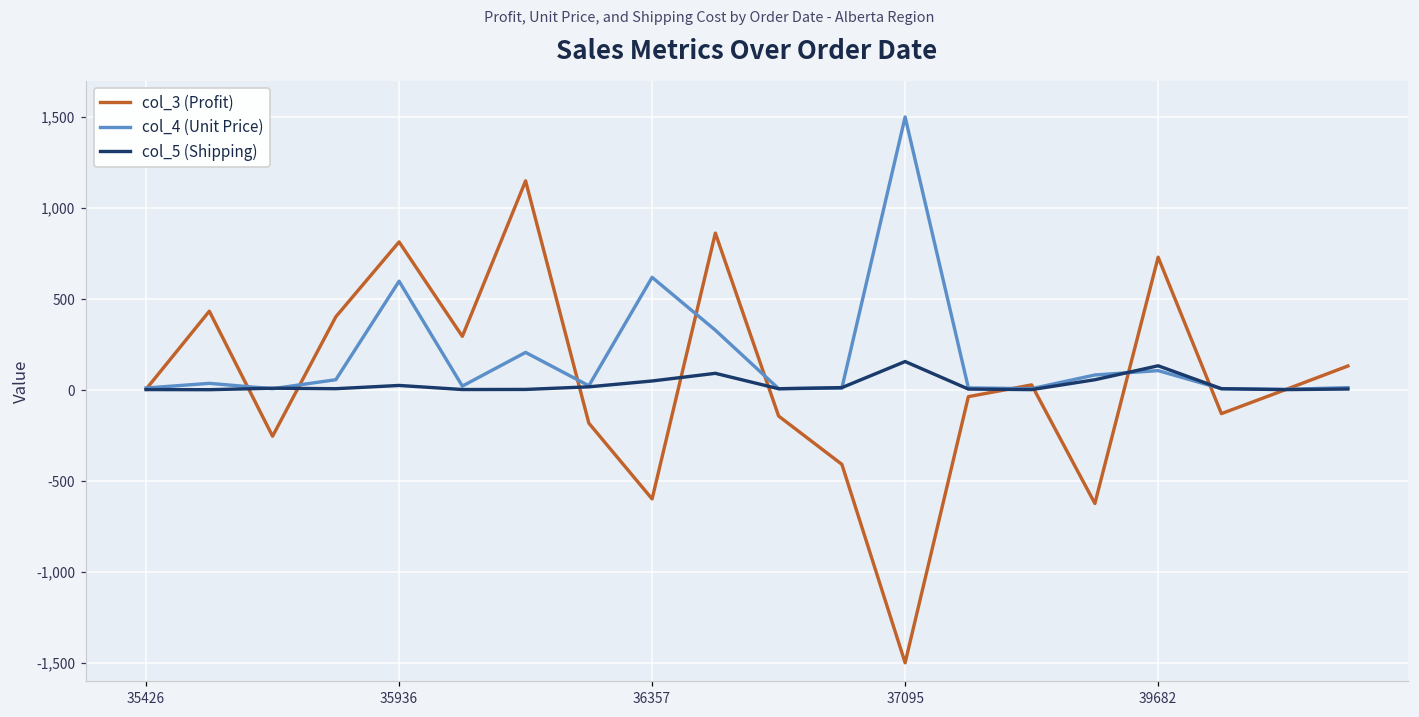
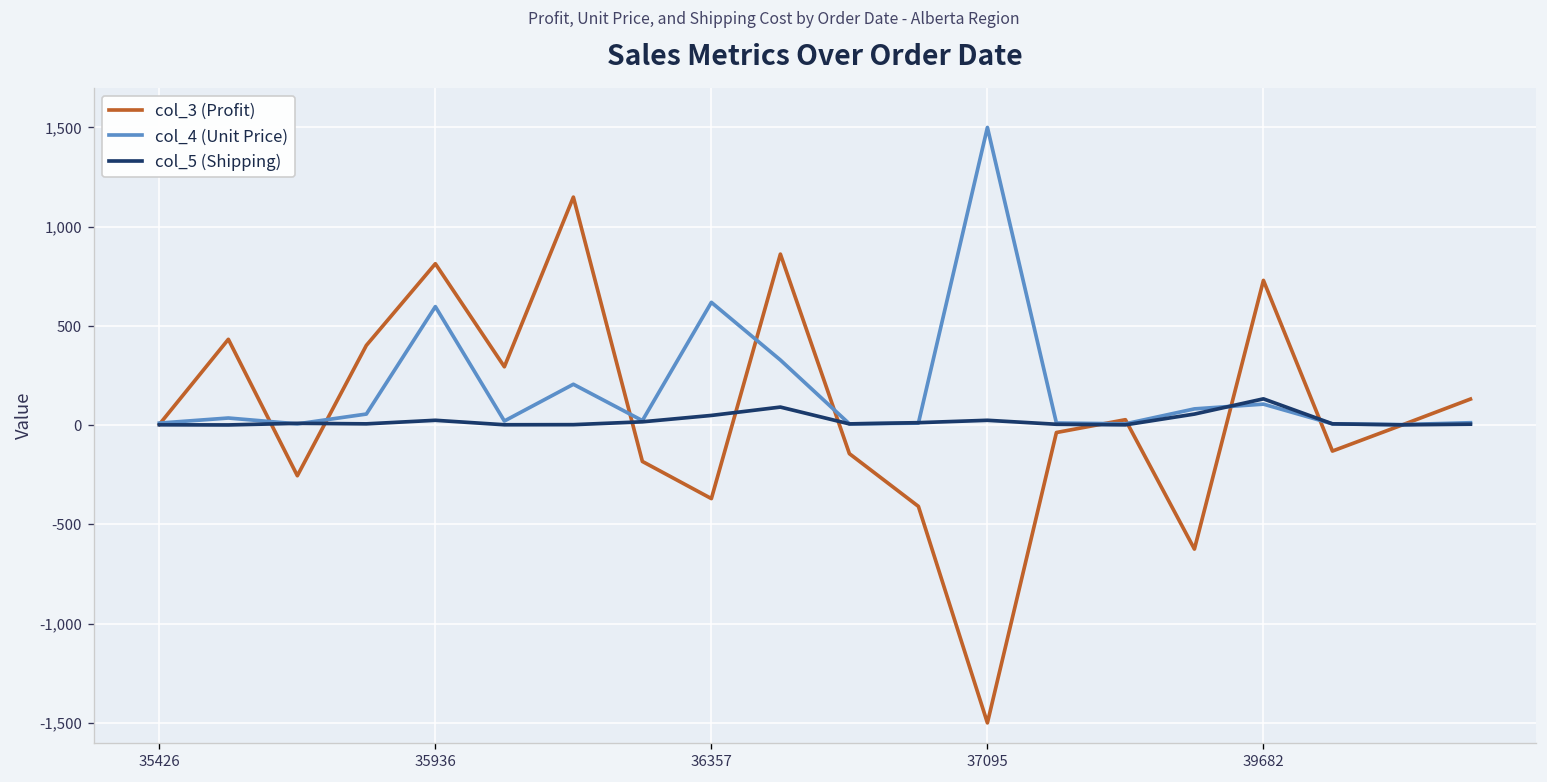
  {
    "col_3 (Profit)": {
      "35936": "810",
-     "36357": "-600",
+     "36357": "-370",
      "37095": "-1,500",
      "39682": "730"
    },
    "col_4 (Unit Price)": {
      "35936": "600",
      "36357": "620",
      "37095": "1,500",
      "39682": "110"
    },
    "col_5 (Shipping)": {
      "35936": "20",
      "36357": "50",
-     "37095": "160",
+     "37095": "20",
      "39682": "130"
    }
  }
